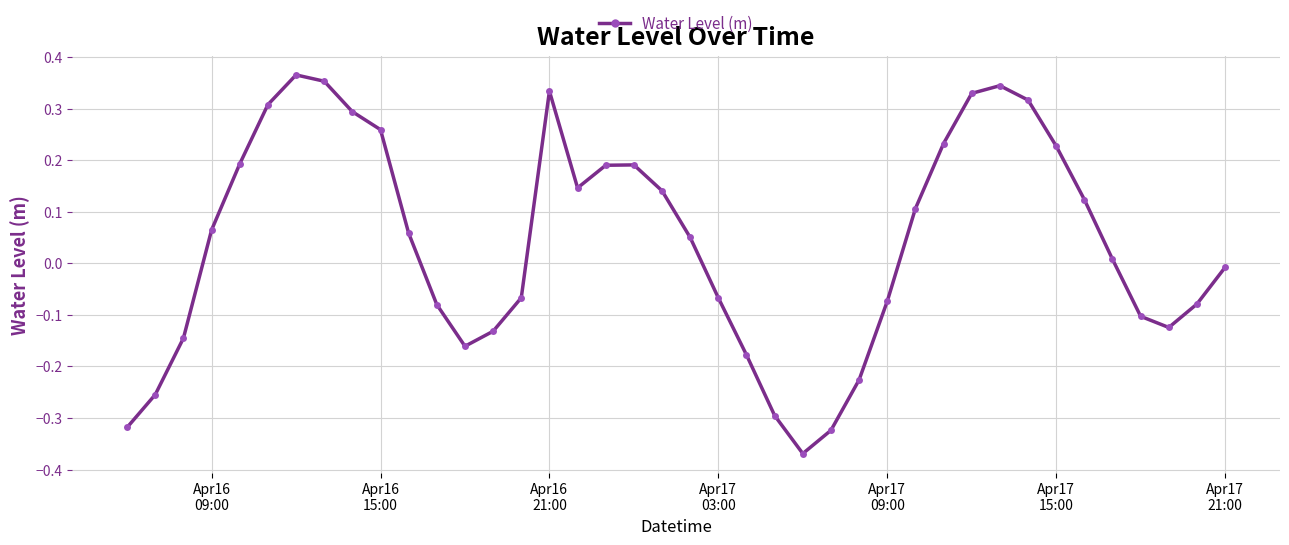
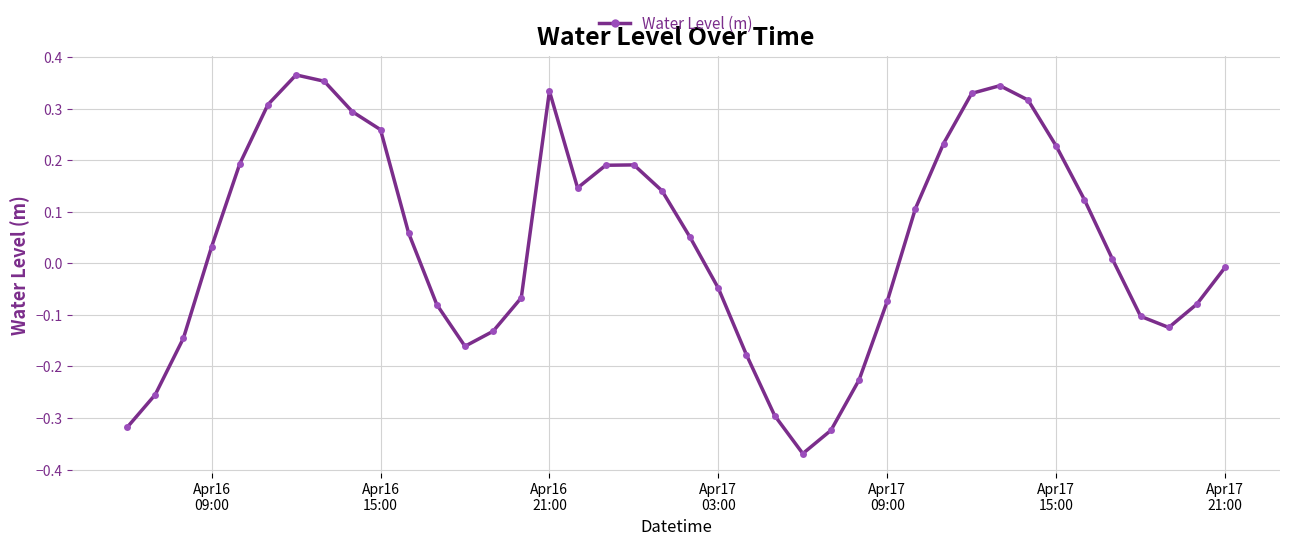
  {
-   "Apr16 09:00": 0.06,
+   "Apr16 09:00": 0.03,
    "Apr16 15:00": 0.26,
    "Apr16 21:00": 0.33,
-   "Apr17 03:00": -0.07,
+   "Apr17 03:00": -0.05,
    "Apr17 09:00": -0.07,
    "Apr17 15:00": 0.23,
    "Apr17 21:00": -0.01
  }
